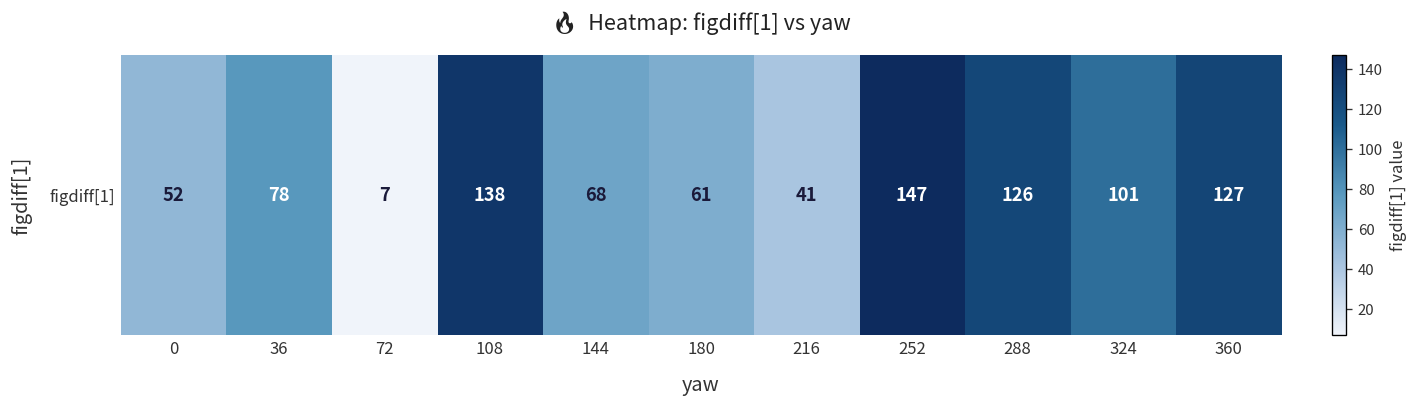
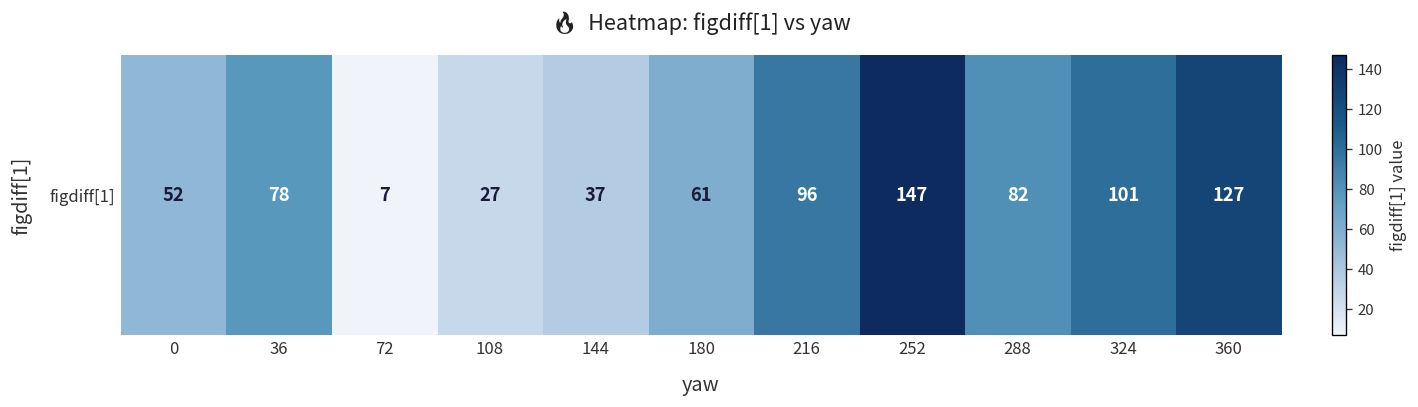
  {
    "figdiff[1]": {
      "0": 52,
      "36": 78,
      "72": 7,
-     "108": 138,
-     "144": 68,
+     "108": 27,
+     "144": 37,
      "180": 61,
-     "216": 41,
+     "216": 96,
      "252": 147,
-     "288": 126,
+     "288": 82,
      "324": 101,
      "360": 127
    }
  }
